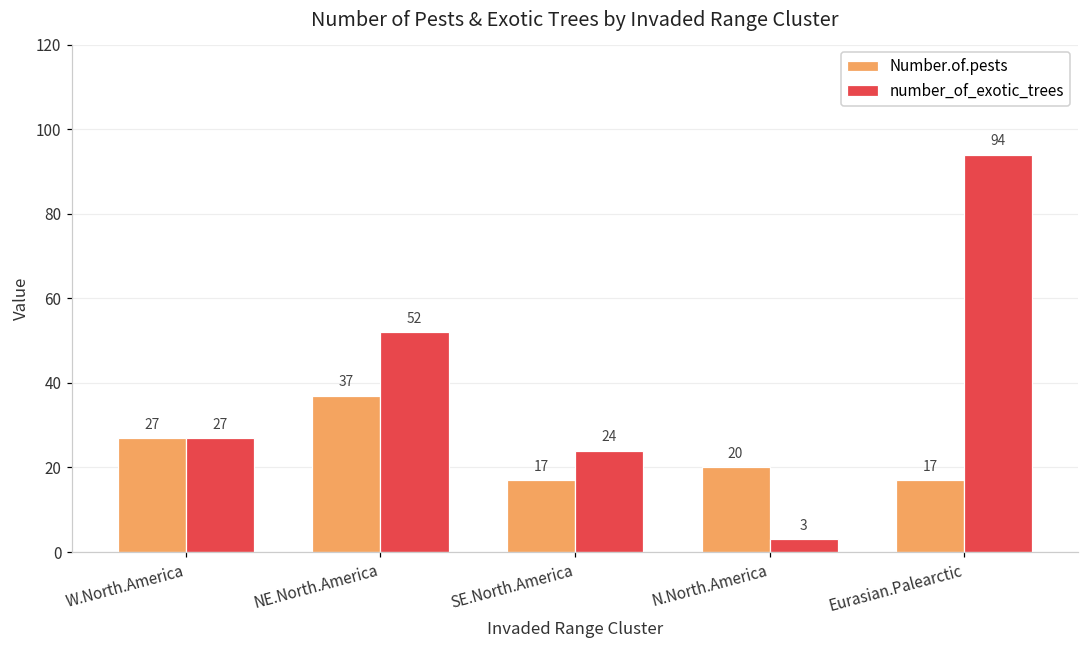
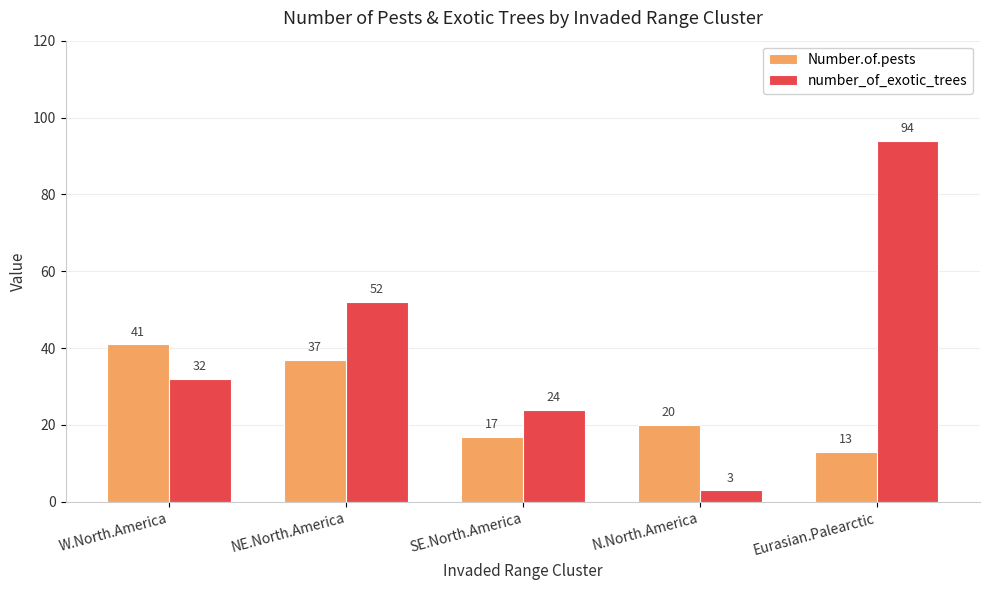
  {
    "Number.of.pests": {
-     "W.North.America": 27,
+     "W.North.America": 41,
      "NE.North.America": 37,
      "SE.North.America": 17,
      "N.North.America": 20,
-     "Eurasian.Palearctic": 17
+     "Eurasian.Palearctic": 13
    },
    "number_of_exotic_trees": {
-     "W.North.America": 27,
+     "W.North.America": 32,
      "NE.North.America": 52,
      "SE.North.America": 24,
      "N.North.America": 3,
      "Eurasian.Palearctic": 94
    }
  }
